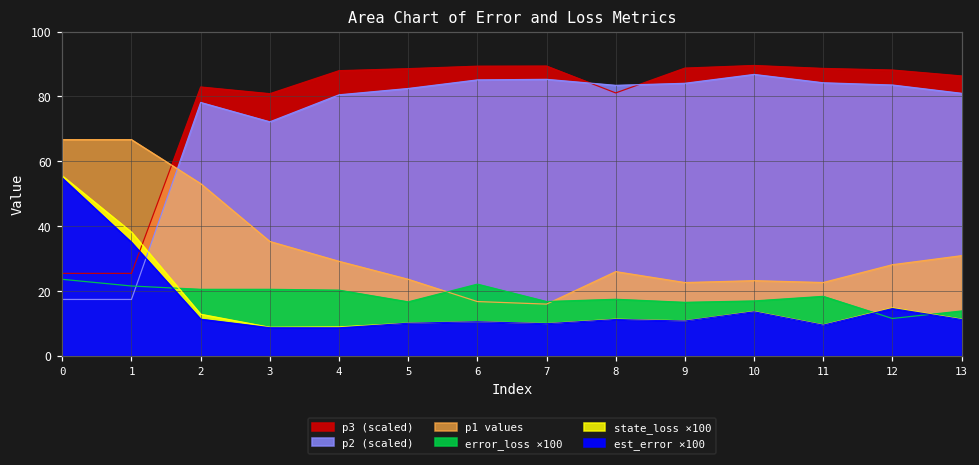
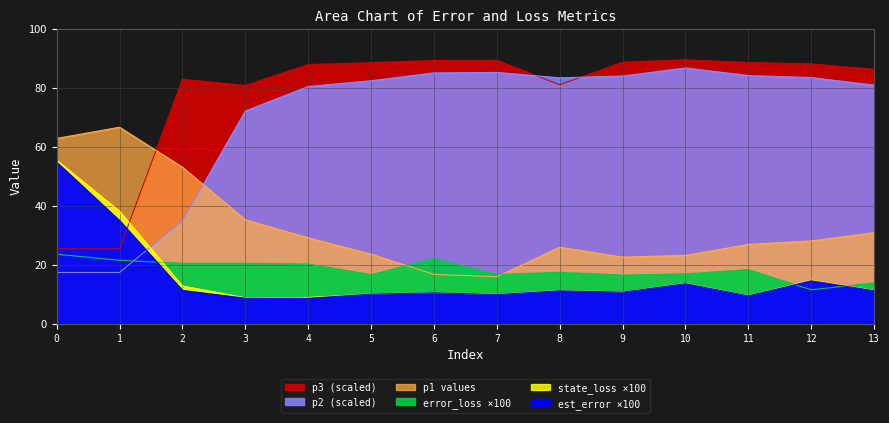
  {
    "p3 (scaled)": {
      "0": 25,
      "1": 25,
      "2": 83,
      "3": 81,
      "4": 88,
      "5": 89,
      "6": 89,
      "7": 89,
      "8": 81,
      "9": 89,
      "10": 90,
      "11": 89,
      "12": 88,
      "13": 86
    },
    "p2 (scaled)": {
      "0": 17,
      "1": 17,
-     "2": 78,
+     "2": 35,
      "3": 72,
      "4": 80,
      "5": 82,
      "6": 85,
      "7": 85,
      "8": 83,
      "9": 84,
      "10": 87,
      "11": 84,
      "12": 83,
      "13": 81
    },
    "p1 values": {
-     "0": 67,
+     "0": 63,
      "1": 67,
      "2": 53,
      "3": 35,
      "4": 29,
      "5": 24,
      "6": 17,
      "8": 26,
      "9": 23,
      "10": 23,
-     "11": 23,
+     "11": 27,
      "12": 28,
      "13": 31
    },
    "error_loss ×100": {
      "0": 24,
      "1": 21,
      "2": 20,
      "3": 20,
      "4": 20,
      "5": 17,
      "6": 22,
      "8": 17,
      "9": 16,
      "10": 17,
      "11": 18,
      "12": 11,
      "13": 14
    },
    "state_loss ×100": {
      "1": 38,
      "2": 13
    },
    "est_error ×100": {
      "1": 35,
      "2": 11
    }
  }
